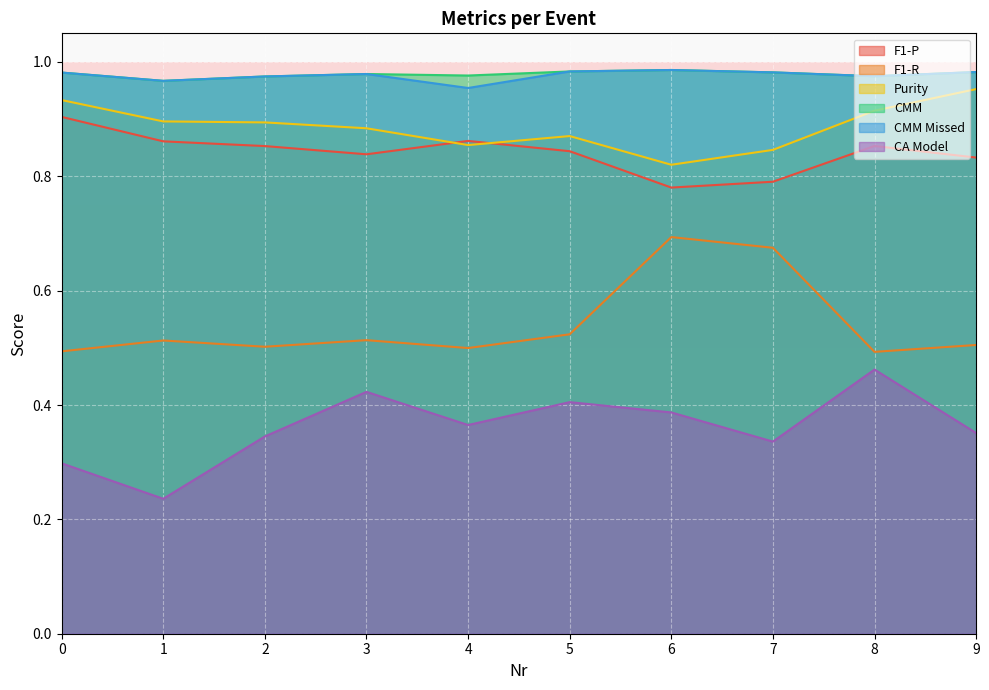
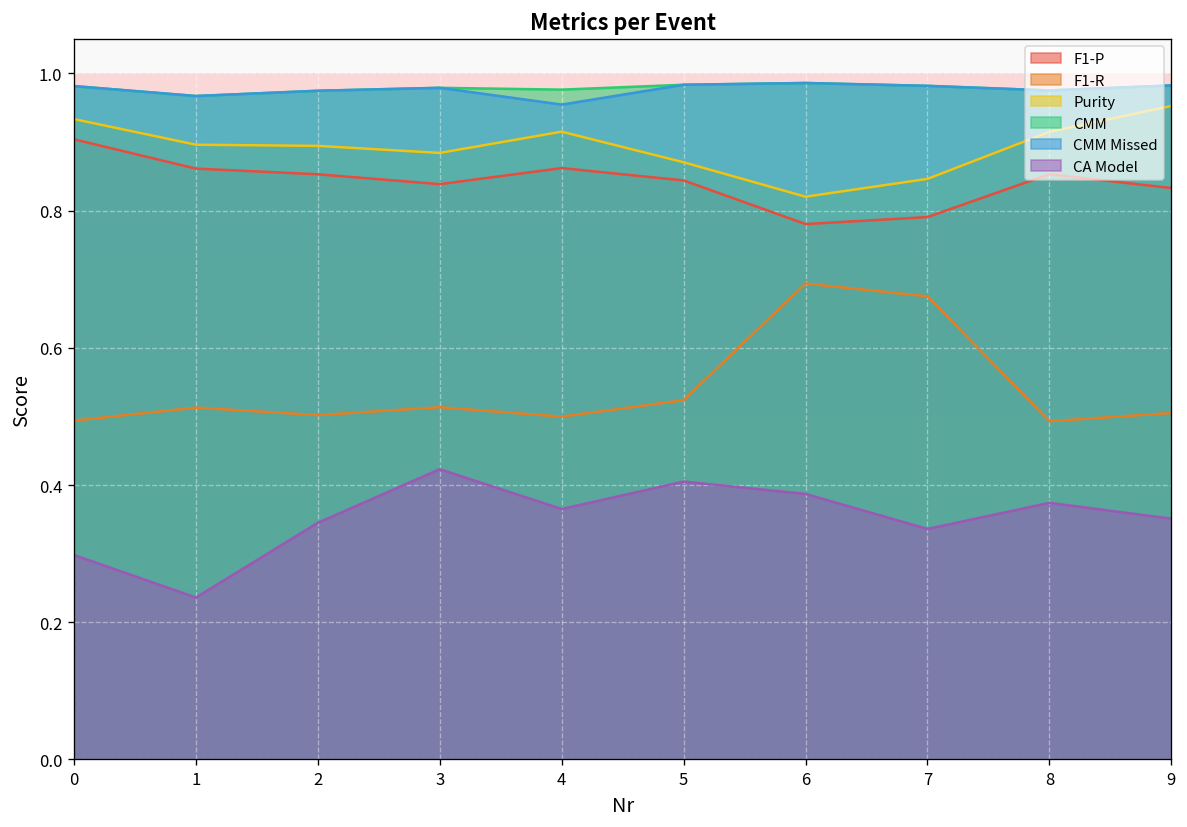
  {
    "Purity": {
      "0": 0.93,
      "1": 0.90,
      "2": 0.89,
      "3": 0.88,
-     "4": 0.85,
+     "4": 0.91,
      "5": 0.87,
      "6": 0.82,
      "7": 0.85,
      "9": 0.95
    },
    "CMM": {
      "4": 0.98
    },
    "CMM Missed": {
      "4": 0.95
    },
    "CA Model": {
      "0": 0.30,
      "1": 0.24,
      "2": 0.35,
      "3": 0.42,
      "4": 0.37,
      "5": 0.41,
      "6": 0.39,
      "7": 0.34,
-     "8": 0.46,
+     "8": 0.37,
      "9": 0.35
    }
  }
